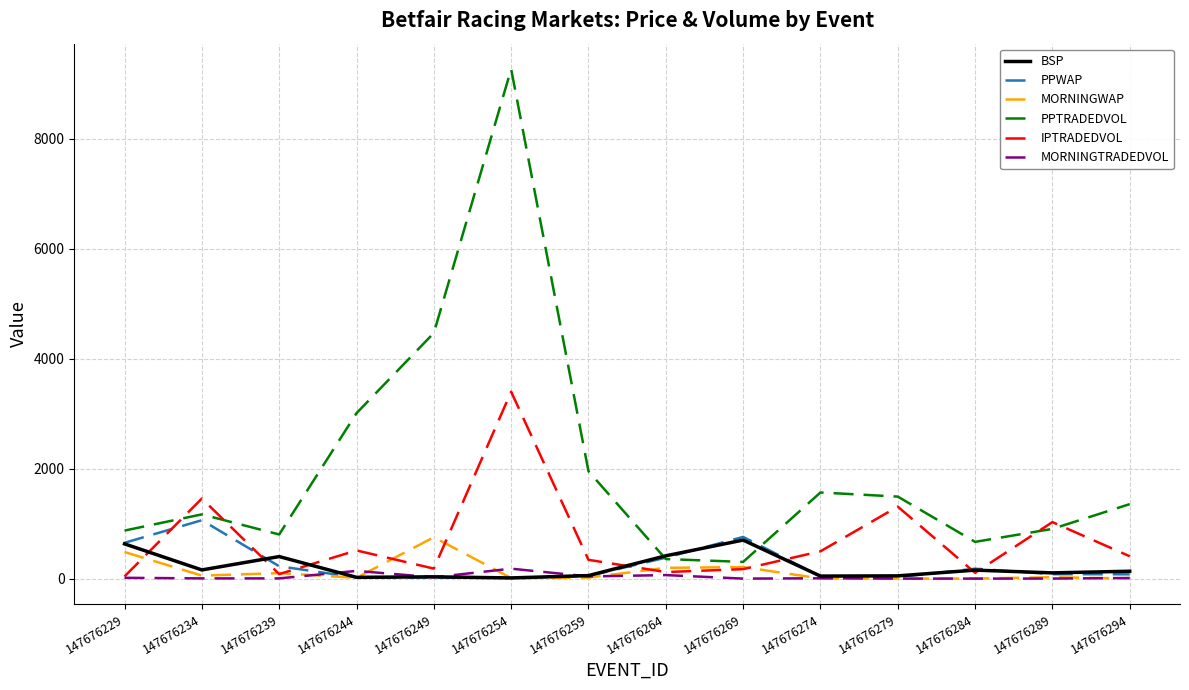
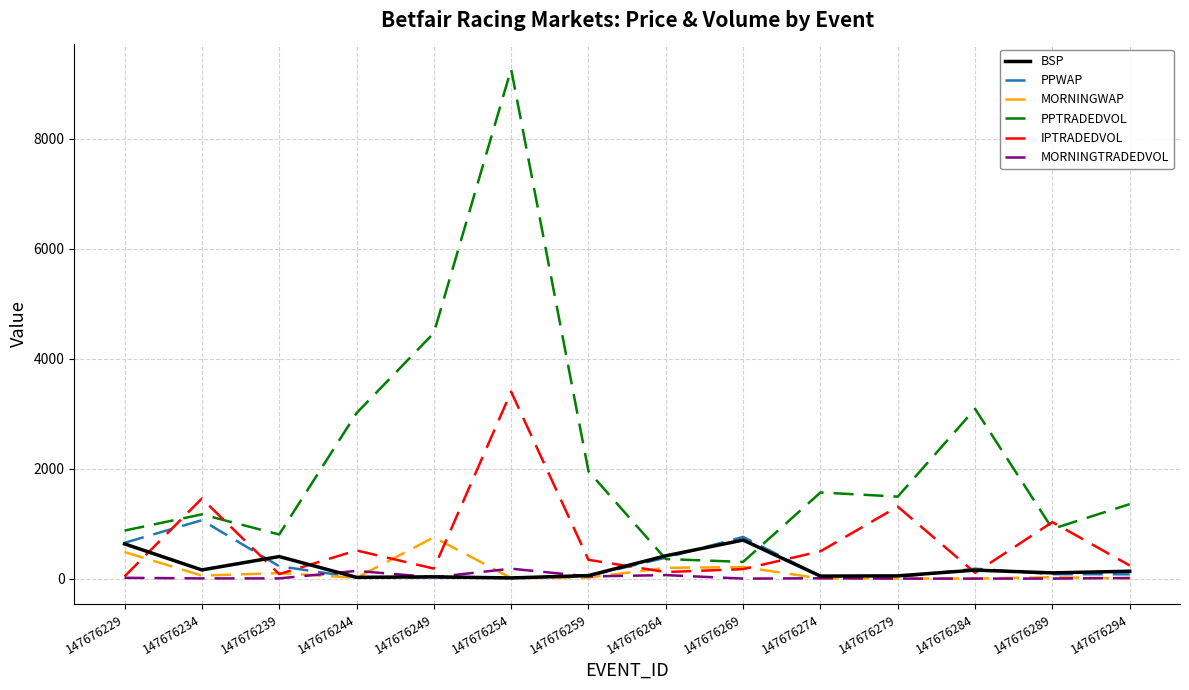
  {
    "BSP": {
      "147676234": 200,
      "147676239": 400,
      "147676269": 700,
      "147676294": 100
    },
    "PPWAP": {
      "147676234": 1100,
      "147676239": 200,
      "147676269": 800,
      "147676294": 100
    },
    "MORNINGWAP": {
      "147676229": 500,
      "147676234": 100,
      "147676249": 800,
      "147676264": 200
    },
    "PPTRADEDVOL": {
      "147676229": 900,
      "147676234": 1200,
      "147676239": 800,
      "147676244": 3000,
      "147676249": 4500,
      "147676254": 9300,
      "147676259": 2000,
      "147676269": 300,
      "147676274": 1600,
      "147676279": 1500,
-     "147676284": 700,
+     "147676284": 3100,
      "147676289": 900,
      "147676294": 1400
    },
    "IPTRADEDVOL": {
      "147676234": 1500,
      "147676244": 500,
      "147676249": 200,
      "147676254": 3400,
      "147676259": 300,
      "147676264": 100,
      "147676274": 500,
      "147676279": 1300,
      "147676284": 100,
      "147676289": 1000,
-     "147676294": 400
+     "147676294": 200
    },
    "MORNINGTRADEDVOL": {
      "147676234": 0,
      "147676239": 0,
      "147676244": 100,
      "147676254": 200,
      "147676264": 100,
      "147676269": 0
    }
  }
